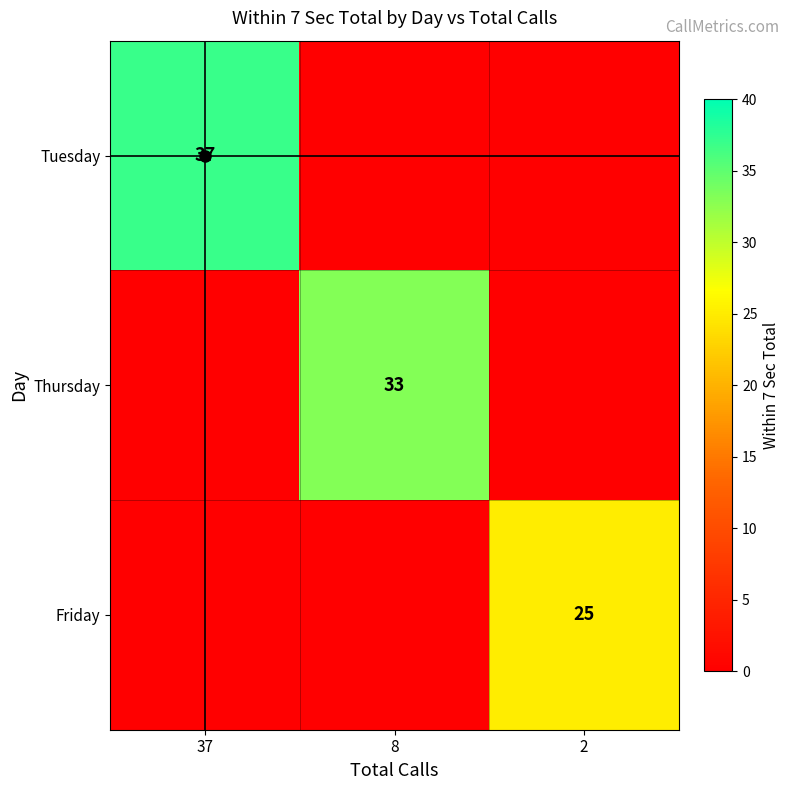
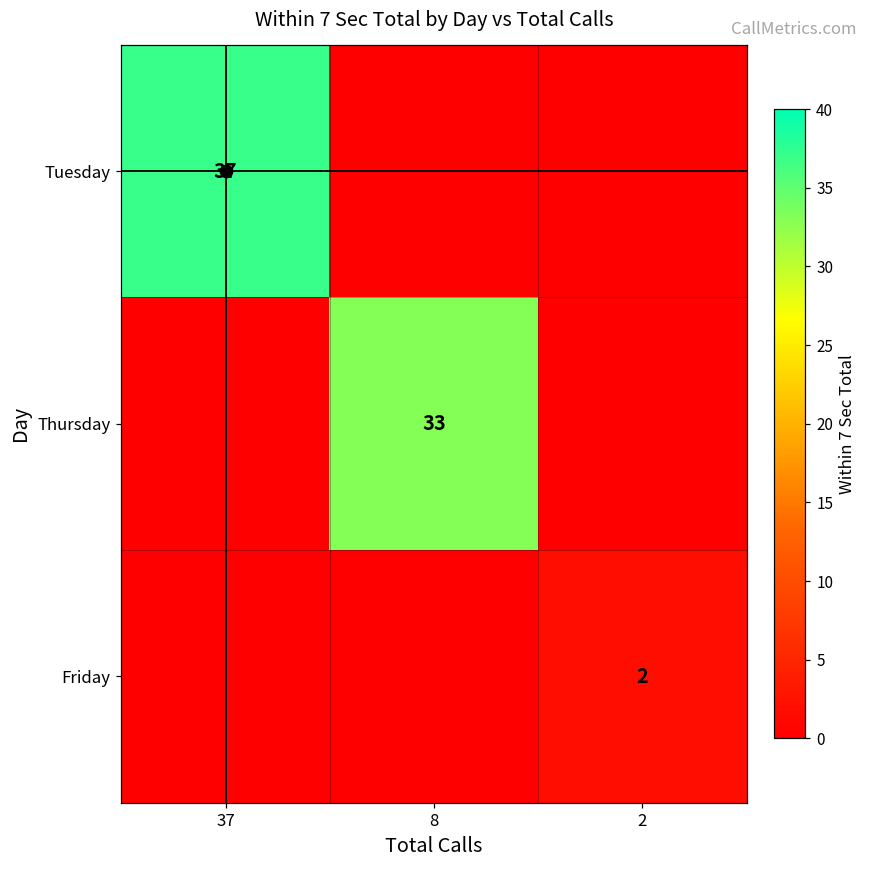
  {
    "Thursday": {
      "8": 33
    },
    "Friday": {
-     "2": 25
+     "2": 2
    }
  }
